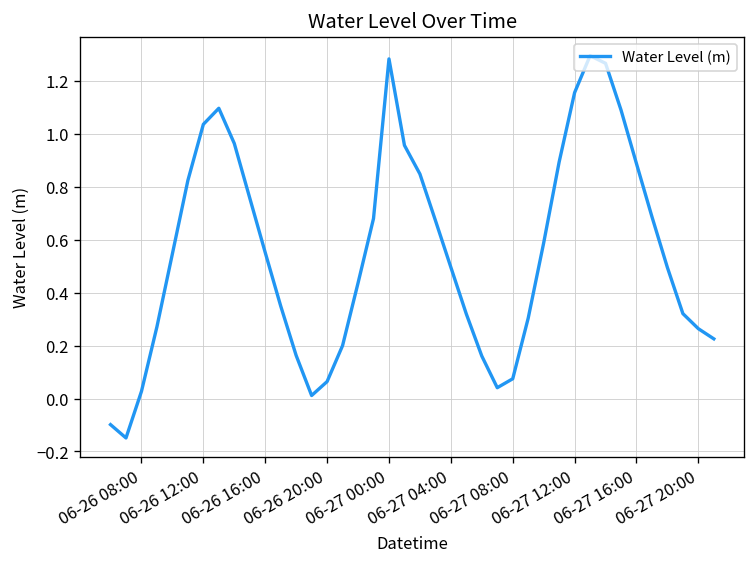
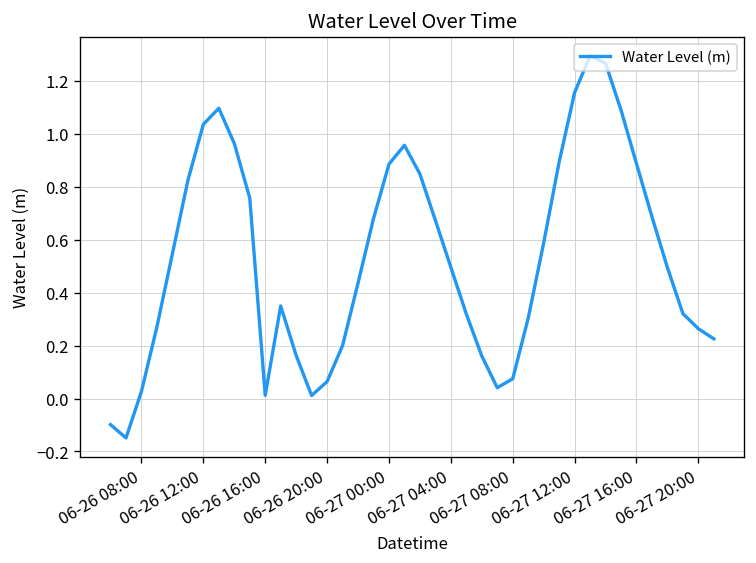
  {
    "06-26 08:00": 0.03,
    "06-26 12:00": 1.04,
-   "06-26 16:00": 0.55,
+   "06-26 16:00": 0.01,
    "06-26 20:00": 0.06,
-   "06-27 00:00": 1.28,
+   "06-27 00:00": 0.89,
    "06-27 04:00": 0.50,
    "06-27 08:00": 0.07,
    "06-27 12:00": 1.16,
    "06-27 16:00": 0.89,
    "06-27 20:00": 0.26
  }
